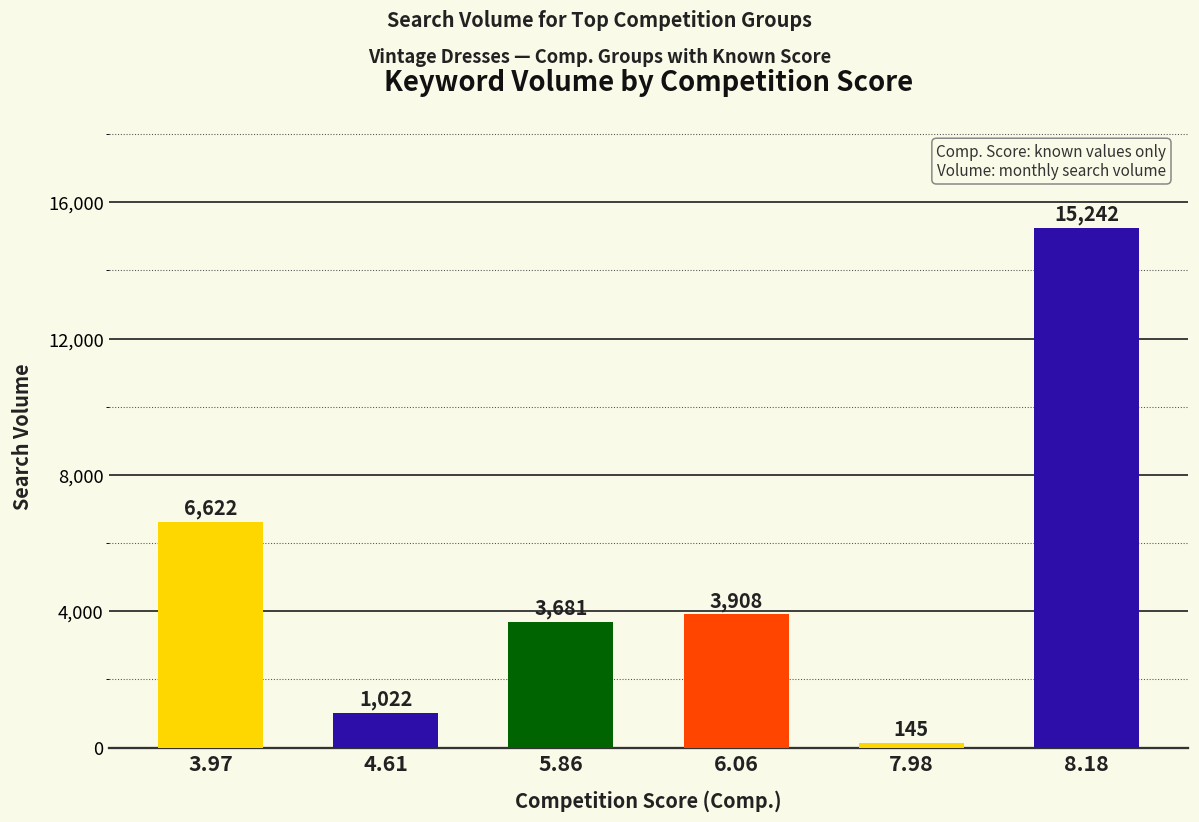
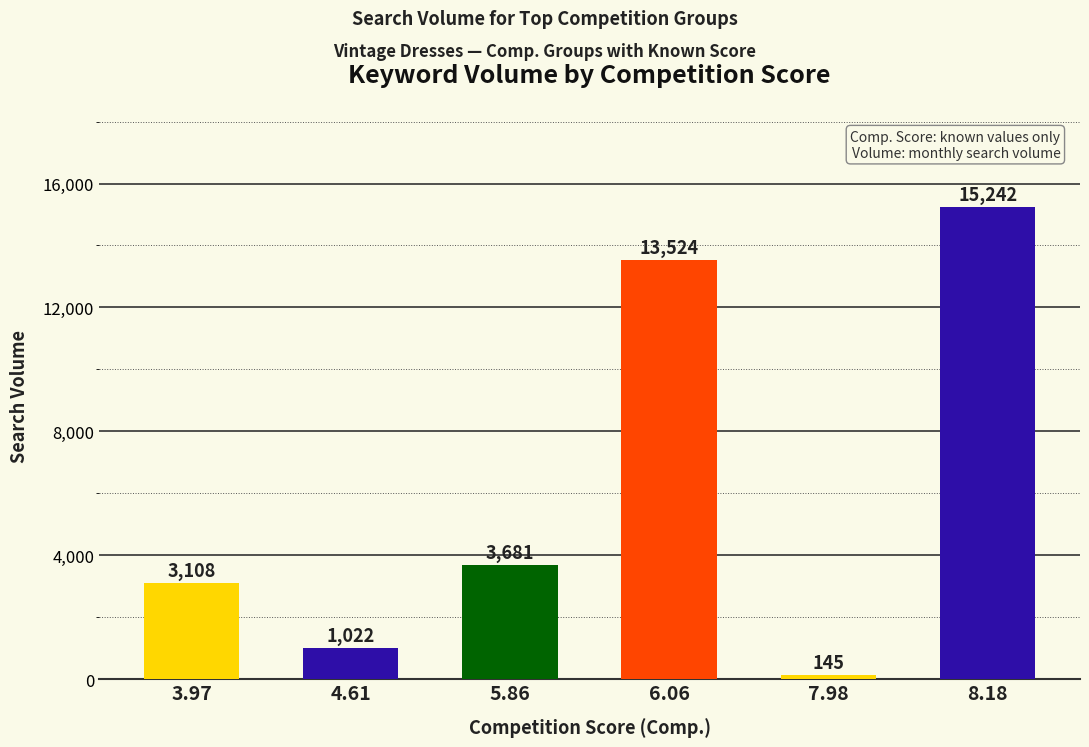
  {
-   "3.97": "6,622",
+   "3.97": "3,108",
    "4.61": "1,022",
    "5.86": "3,681",
-   "6.06": "3,908",
+   "6.06": "13,524",
    "7.98": "145",
    "8.18": "15,242"
  }
